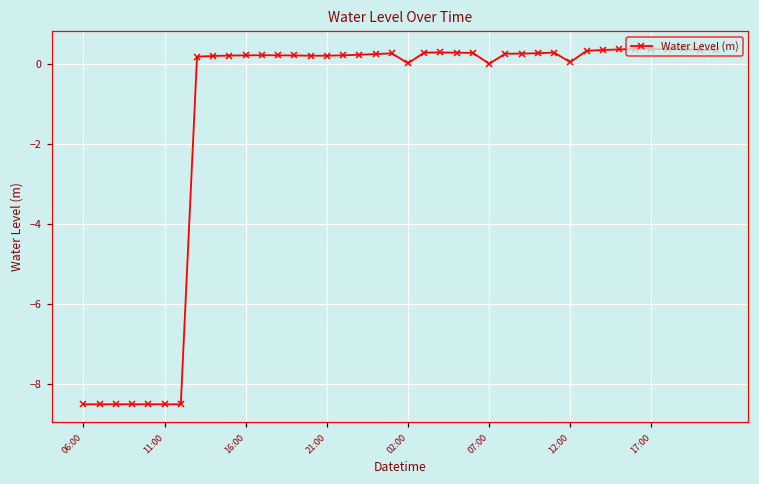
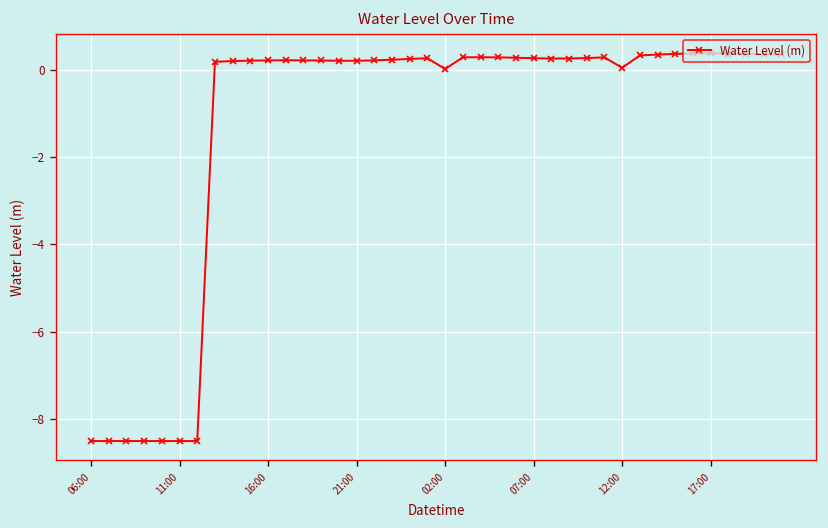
  {
    "06:00": -8.5,
    "11:00": -8.5,
    "16:00": 0.2,
    "21:00": 0.2,
    "02:00": 0.0,
-   "07:00": 0.0,
+   "07:00": 0.3,
    "12:00": 0.0
  }
